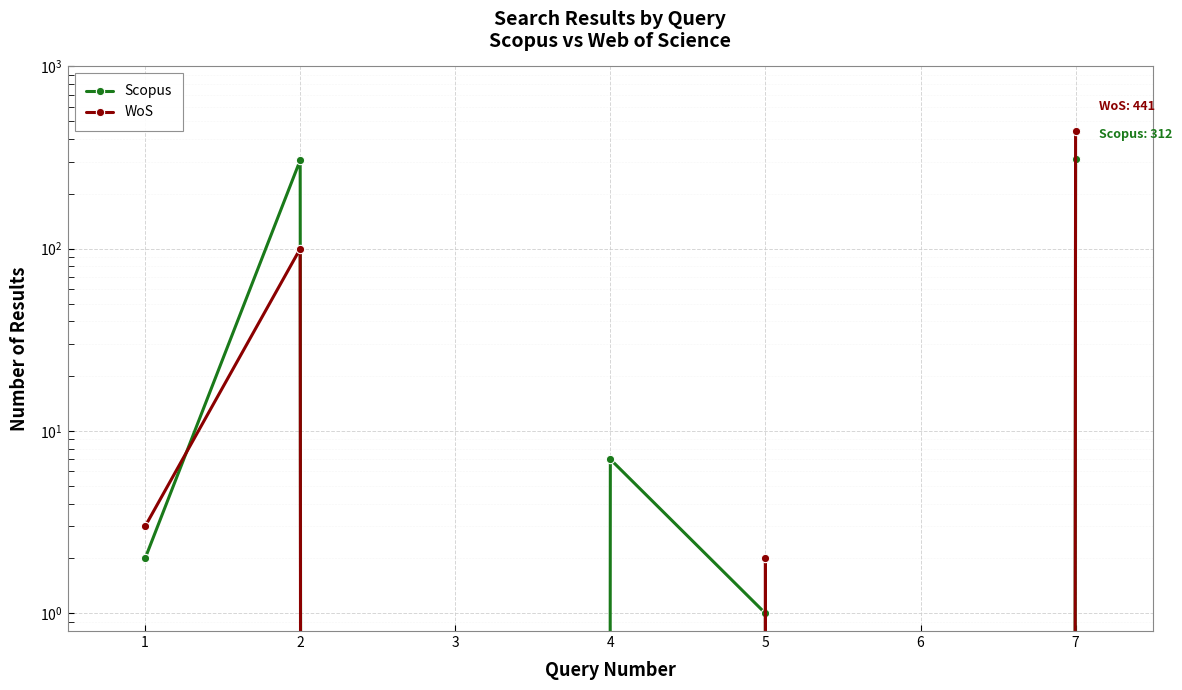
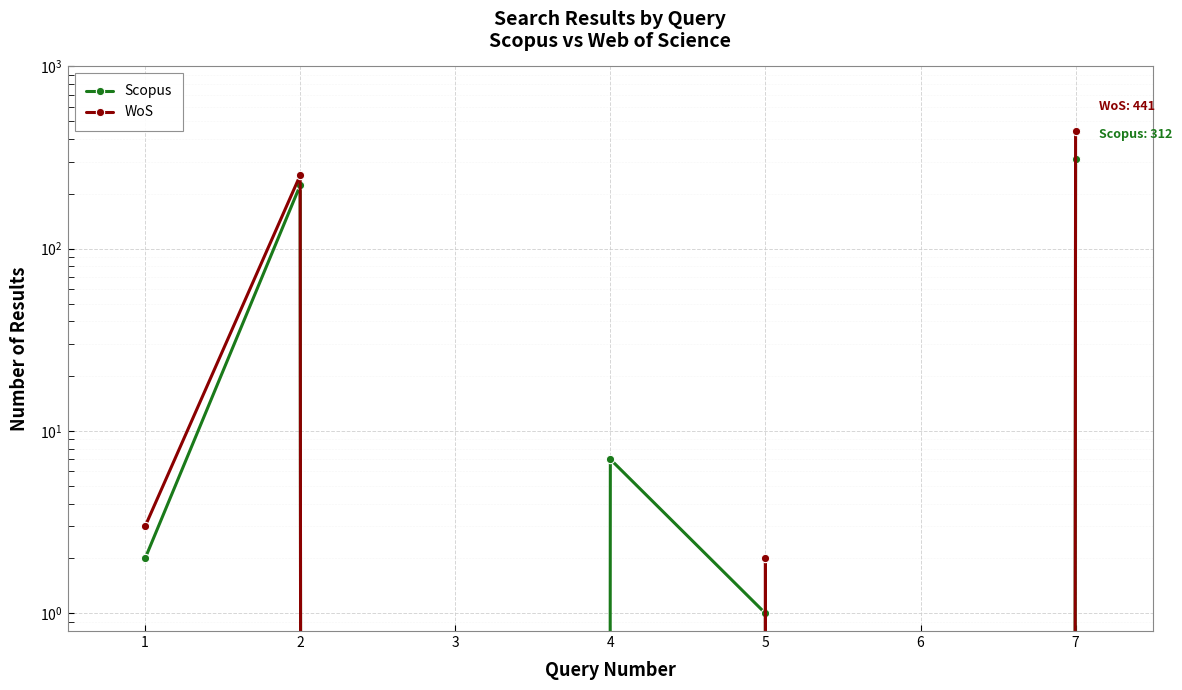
  {
    "Scopus": {
      "1": 2,
-     "2": 310,
+     "2": 220,
      "4": 7,
      "5": 1,
      "7": 310
    },
    "WoS": {
      "1": 3,
-     "2": 100,
+     "2": 250,
      "5": 2
    }
  }
